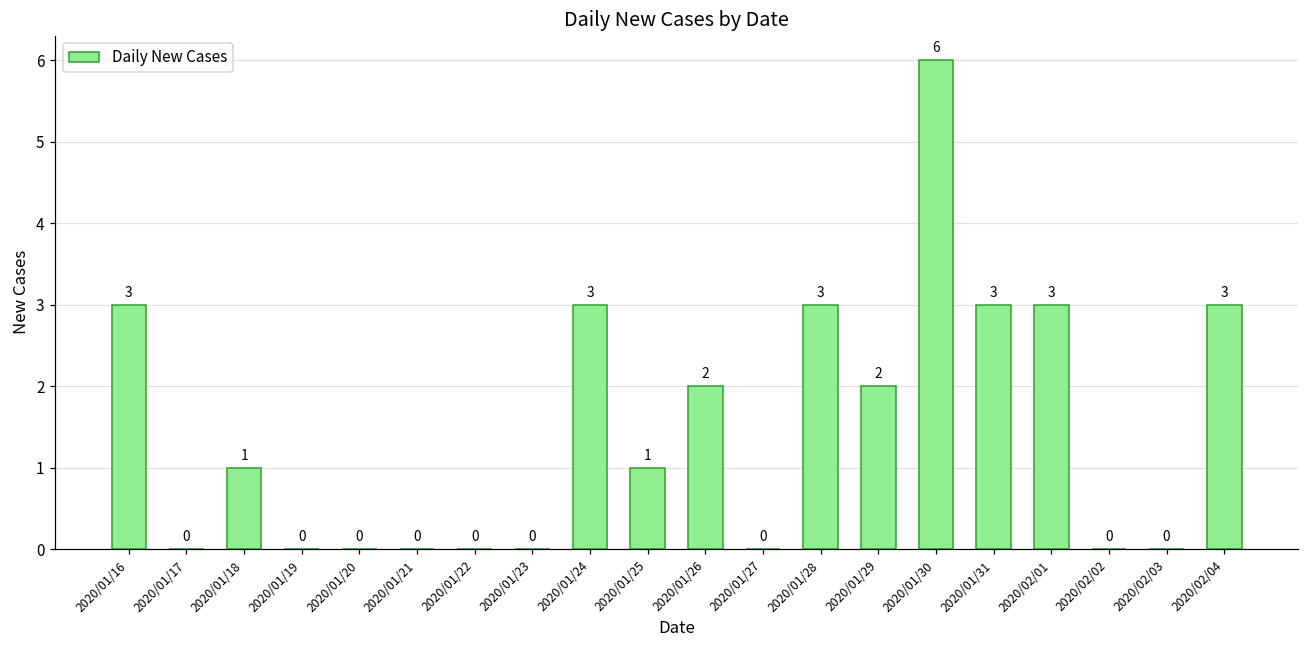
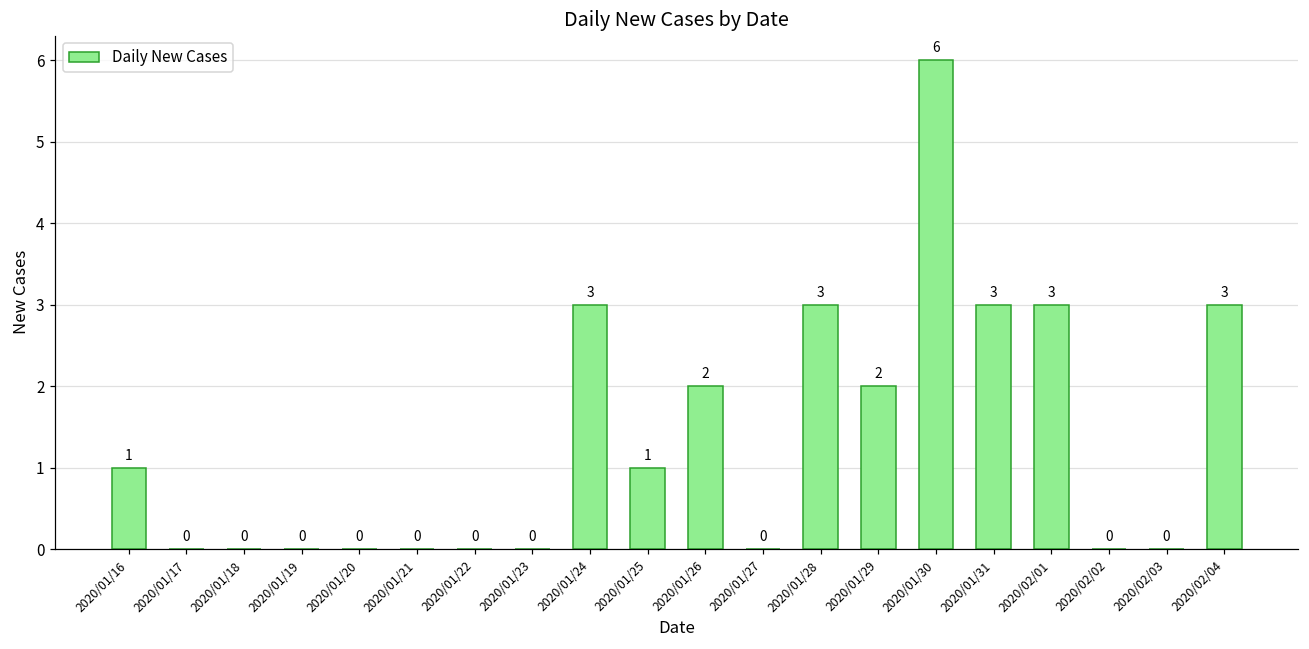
  {
-   "2020/01/16": 3,
+   "2020/01/16": 1,
    "2020/01/17": 0,
-   "2020/01/18": 1,
+   "2020/01/18": 0,
    "2020/01/19": 0,
    "2020/01/20": 0,
    "2020/01/21": 0,
    "2020/01/22": 0,
    "2020/01/23": 0,
    "2020/01/24": 3,
    "2020/01/25": 1,
    "2020/01/26": 2,
    "2020/01/27": 0,
    "2020/01/28": 3,
    "2020/01/29": 2,
    "2020/01/30": 6,
    "2020/01/31": 3,
    "2020/02/01": 3,
    "2020/02/02": 0,
    "2020/02/03": 0,
    "2020/02/04": 3
  }
